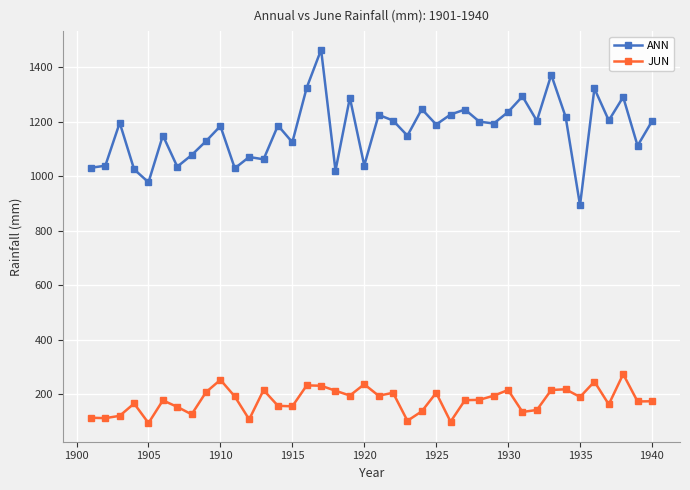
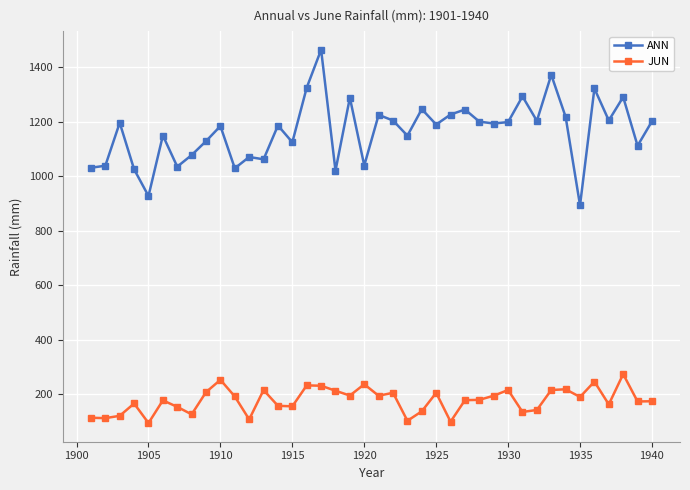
  {
    "ANN": {
-     "1905": 980,
+     "1905": 930,
      "1910": 1180,
      "1915": 1120,
      "1920": 1040,
      "1925": 1190,
-     "1930": 1240,
+     "1930": 1200,
      "1935": 890,
      "1940": 1200
    },
    "JUN": {
      "1905": 90,
      "1910": 250,
      "1915": 160,
      "1920": 240,
      "1925": 200,
      "1930": 220,
      "1935": 190,
      "1940": 170
    }
  }
